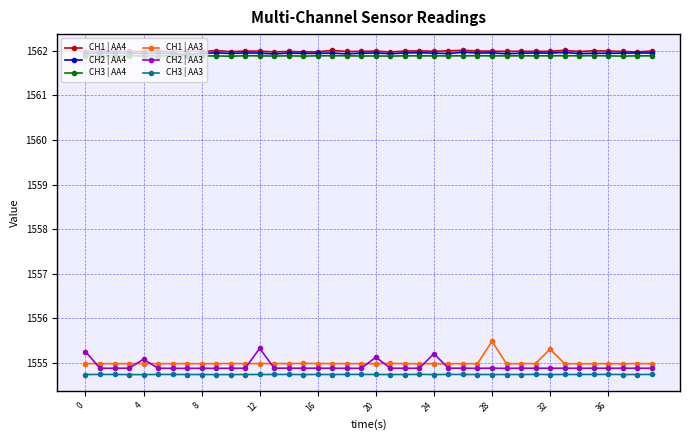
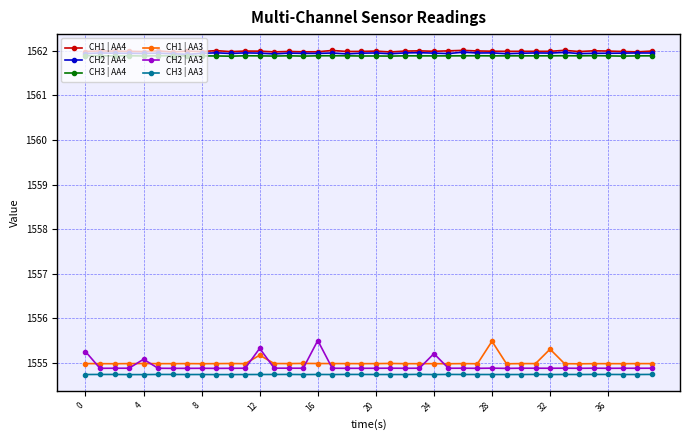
  {
    "CH3 | AA4": {
      "12": 1561.9,
      "20": 1561.9,
      "24": 1561.9,
      "28": 1561.9,
      "32": 1561.9,
      "36": 1561.9
    },
    "CH1 | AA3": {
      "0": 1555.0,
      "4": 1555.0,
      "8": 1555.0,
-     "12": 1555.0,
+     "12": 1555.2,
      "16": 1555.0,
      "20": 1555.0,
      "24": 1555.0,
      "28": 1555.5,
      "32": 1555.3,
      "36": 1555.0
    },
    "CH2 | AA3": {
      "0": 1555.3,
      "4": 1555.1,
      "8": 1554.9,
      "12": 1555.3,
-     "16": 1554.9,
-     "20": 1555.1,
+     "16": 1555.5,
+     "20": 1554.9,
      "24": 1555.2,
      "28": 1554.9,
      "32": 1554.9,
      "36": 1554.9
    },
    "CH3 | AA3": {
      "0": 1554.7,
      "4": 1554.7,
      "8": 1554.7,
      "12": 1554.7,
      "16": 1554.7,
      "20": 1554.7,
      "24": 1554.7,
      "28": 1554.7,
      "32": 1554.7,
      "36": 1554.7
    }
  }
